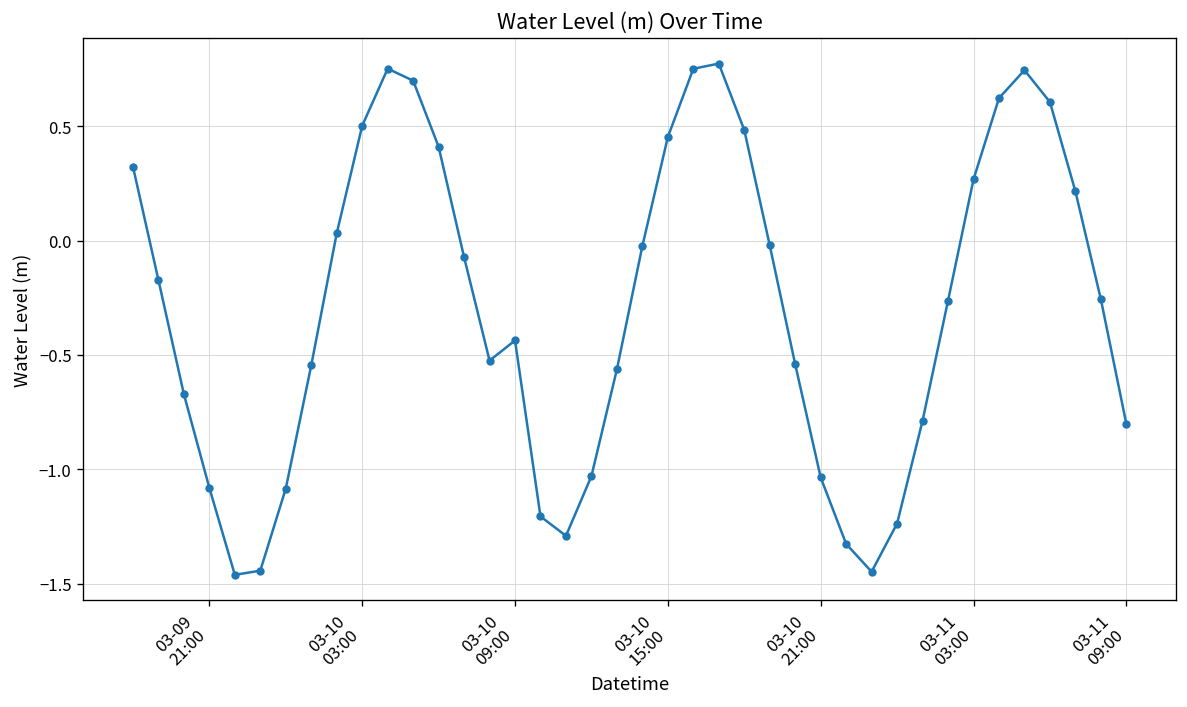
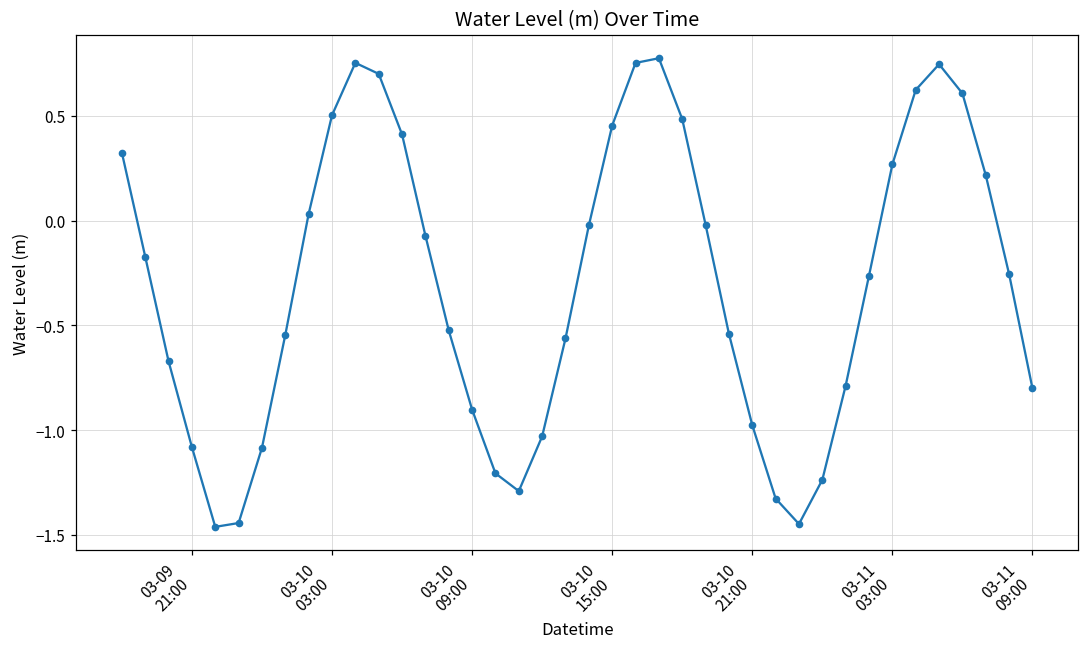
  {
    "03-09 21:00": -1.08,
    "03-10 03:00": 0.50,
-   "03-10 09:00": -0.44,
+   "03-10 09:00": -0.90,
    "03-10 15:00": 0.45,
-   "03-10 21:00": -1.04,
+   "03-10 21:00": -0.98,
    "03-11 03:00": 0.27,
    "03-11 09:00": -0.80
  }
